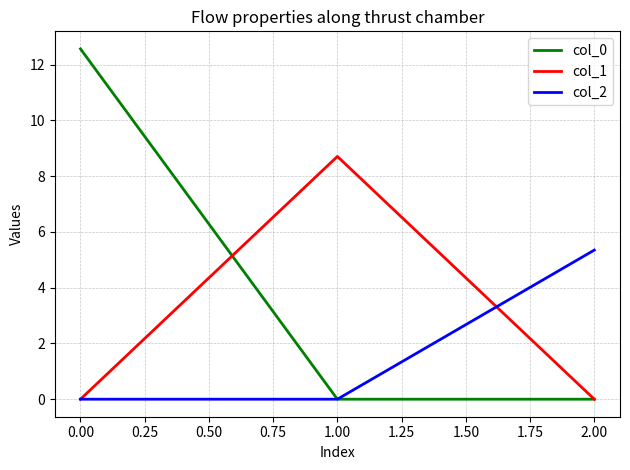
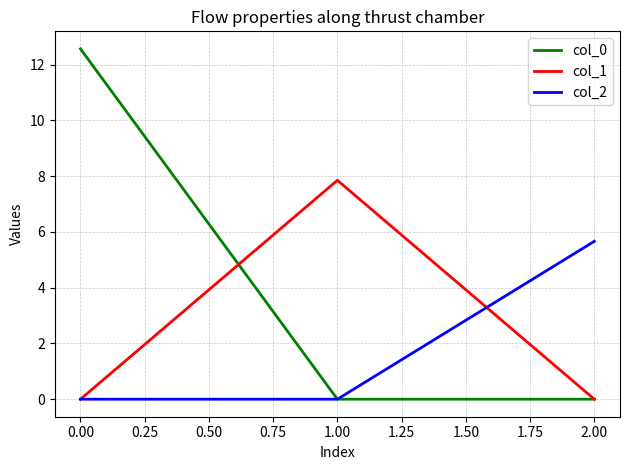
  {
    "col_0": {
      "0.00": 12.6
    },
    "col_1": {
-     "1.00": 8.7
+     "1.00": 7.9
    },
    "col_2": {
-     "2.00": 5.3
+     "2.00": 5.7
    }
  }
